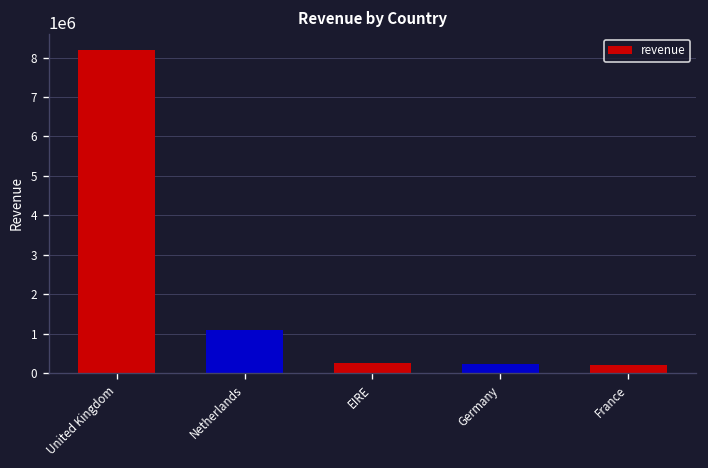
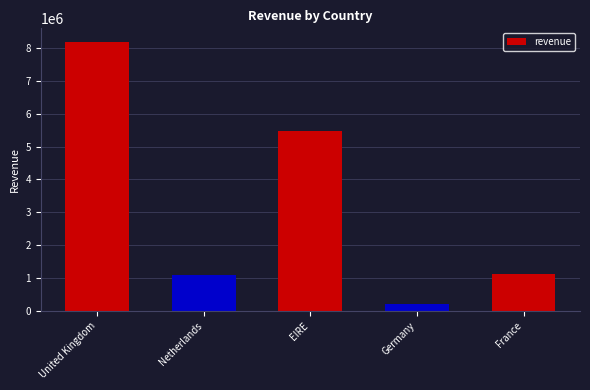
  {
    "United Kingdom": 8200000,
    "Netherlands": 1100000,
-   "EIRE": 300000,
+   "EIRE": 5500000,
    "Germany": 200000,
-   "France": 200000
+   "France": 1100000
  }
